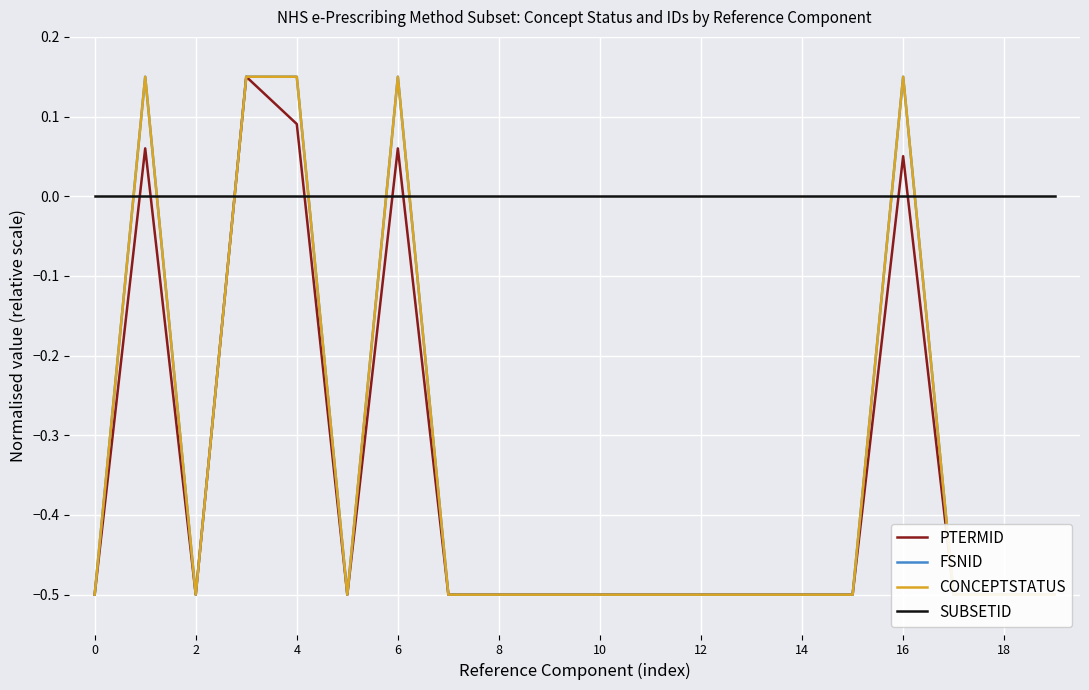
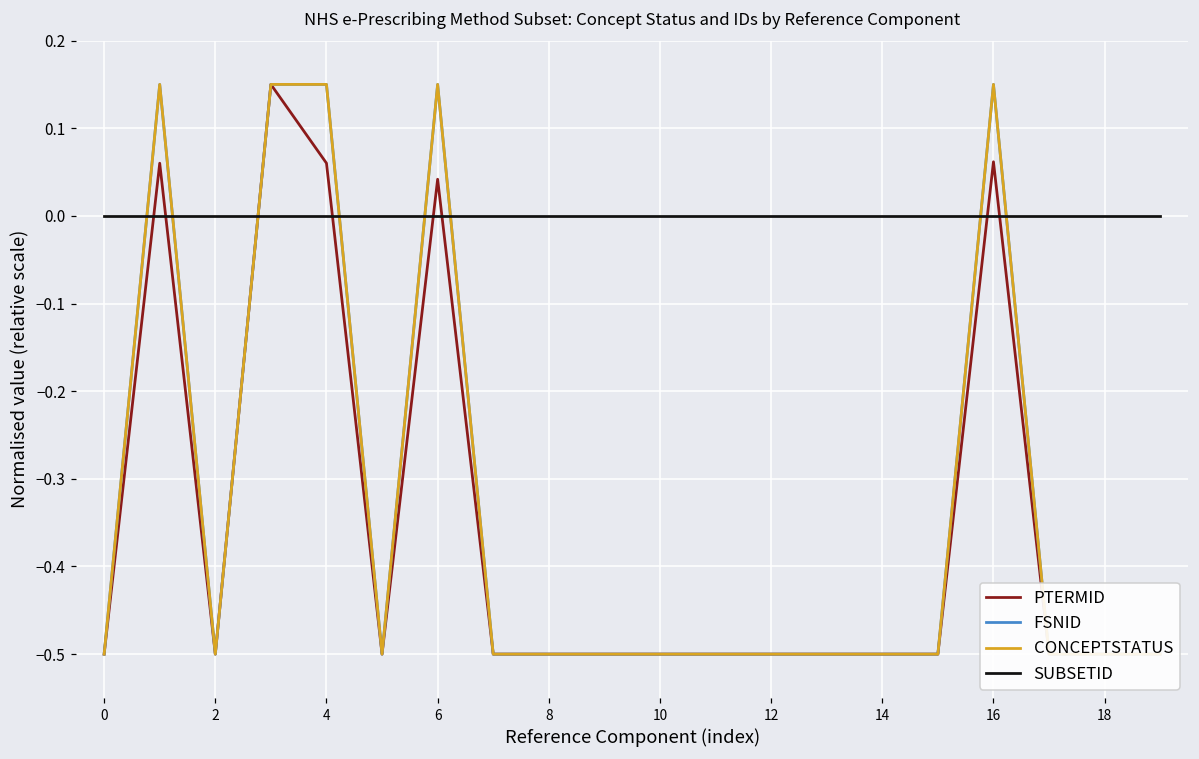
  {
    "PTERMID": {
-     "4": 0.09,
-     "6": 0.06,
-     "16": 0.05
+     "4": 0.06,
+     "6": 0.04,
+     "16": 0.06
    },
    "CONCEPTSTATUS": {
      "4": 0.15,
      "6": 0.15,
      "16": 0.15
    },
    "SUBSETID": {
      "0": 0.00,
      "2": 0.00,
      "4": 0.00,
      "6": 0.00,
      "8": 0.00,
      "10": 0.00,
      "12": 0.00,
      "14": 0.00,
      "16": 0.00,
      "18": 0.00
    }
  }
